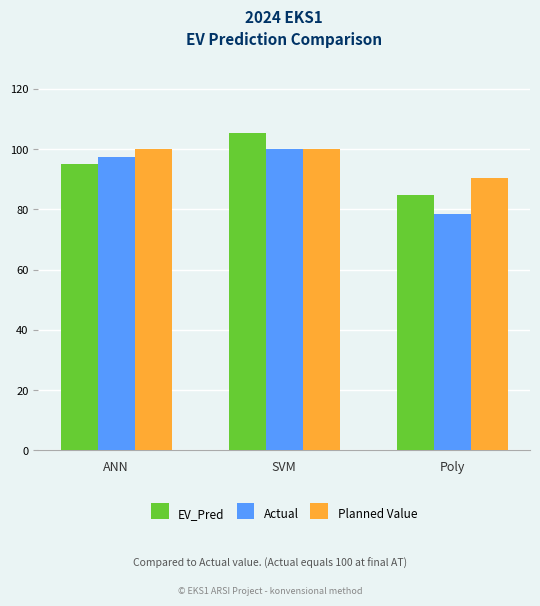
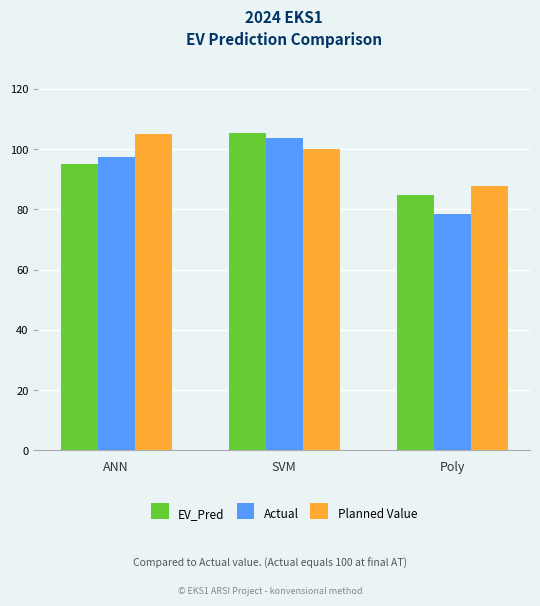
  {
    "EV_Pred": {
      "ANN": 95,
      "SVM": 106,
      "Poly": 85
    },
    "Actual": {
      "ANN": 97,
-     "SVM": 100,
+     "SVM": 104,
      "Poly": 79
    },
    "Planned Value": {
-     "ANN": 100,
+     "ANN": 105,
      "SVM": 100,
-     "Poly": 90
+     "Poly": 88
    }
  }
